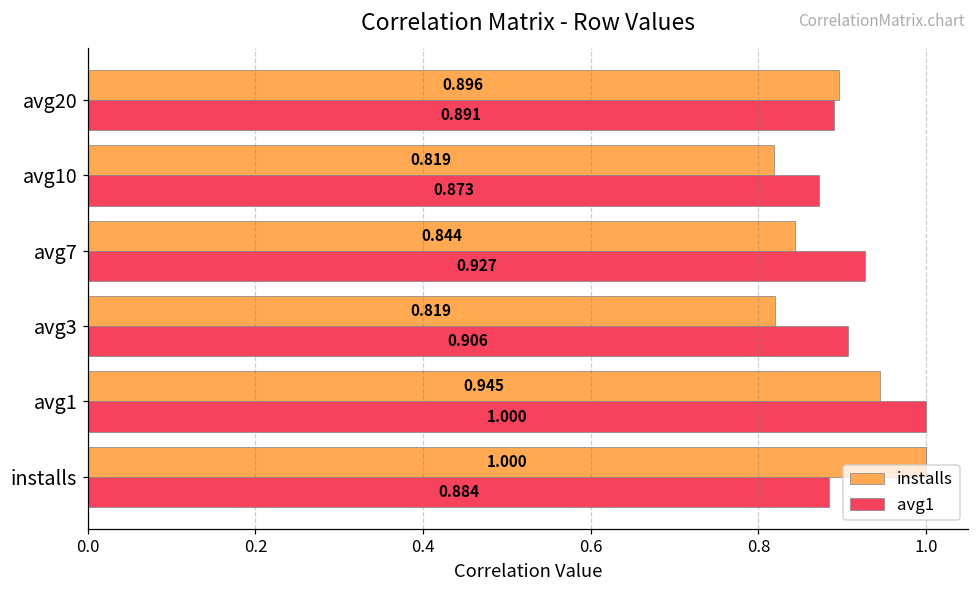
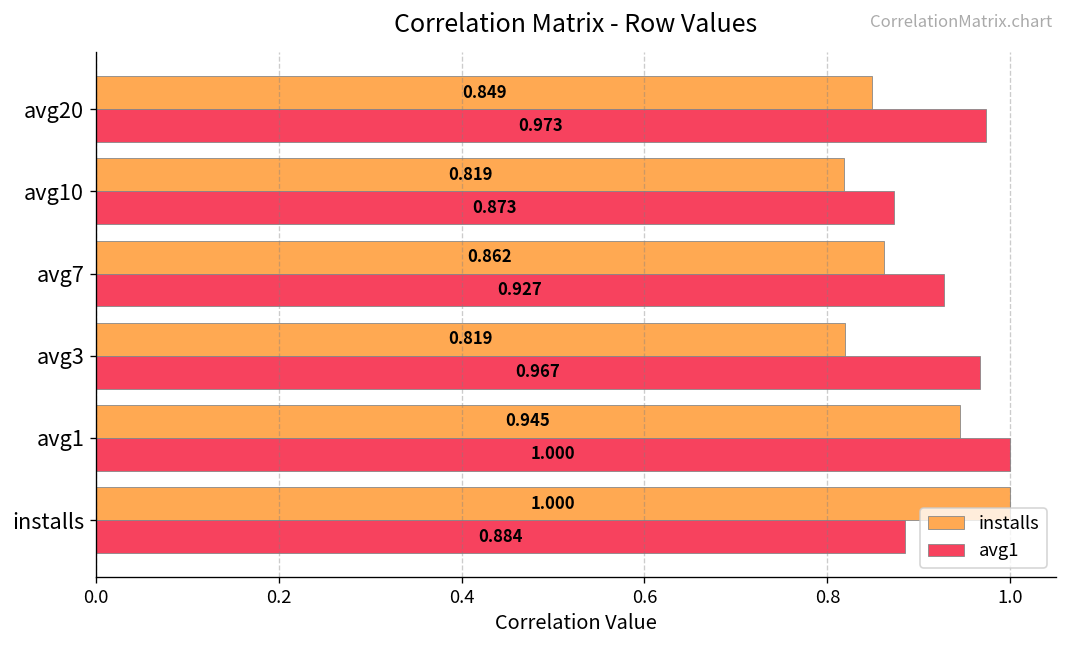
  {
    "installs": {
-     "avg20": 0.896,
+     "avg20": 0.849,
      "avg10": 0.819,
-     "avg7": 0.844,
+     "avg7": 0.862,
      "avg3": 0.819,
      "avg1": 0.945
    },
    "avg1": {
-     "avg20": 0.891,
+     "avg20": 0.973,
      "avg10": 0.873,
      "avg7": 0.927,
-     "avg3": 0.906,
+     "avg3": 0.967,
      "avg1": 1.000,
      "installs": 0.884
    }
  }
